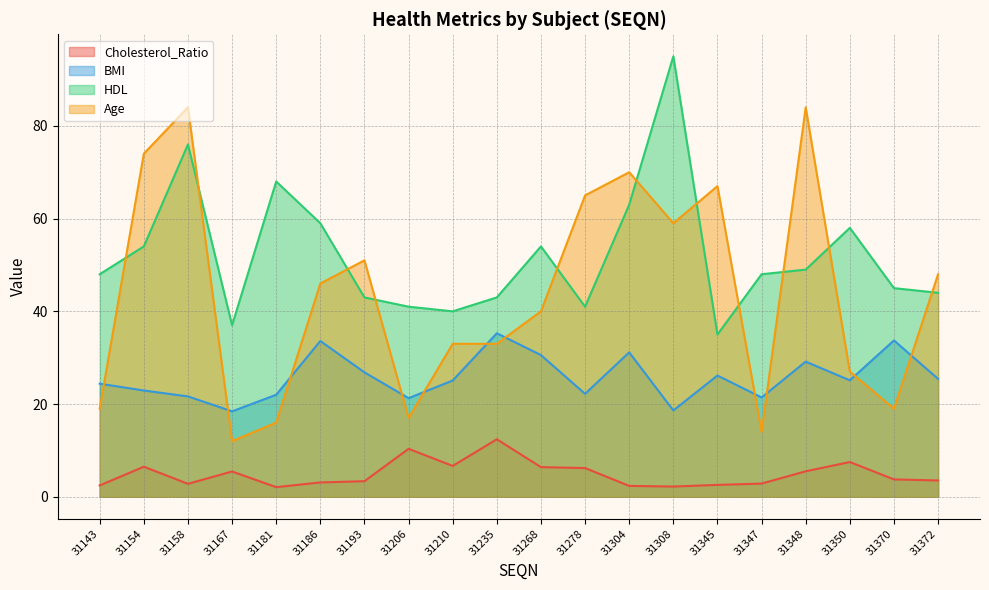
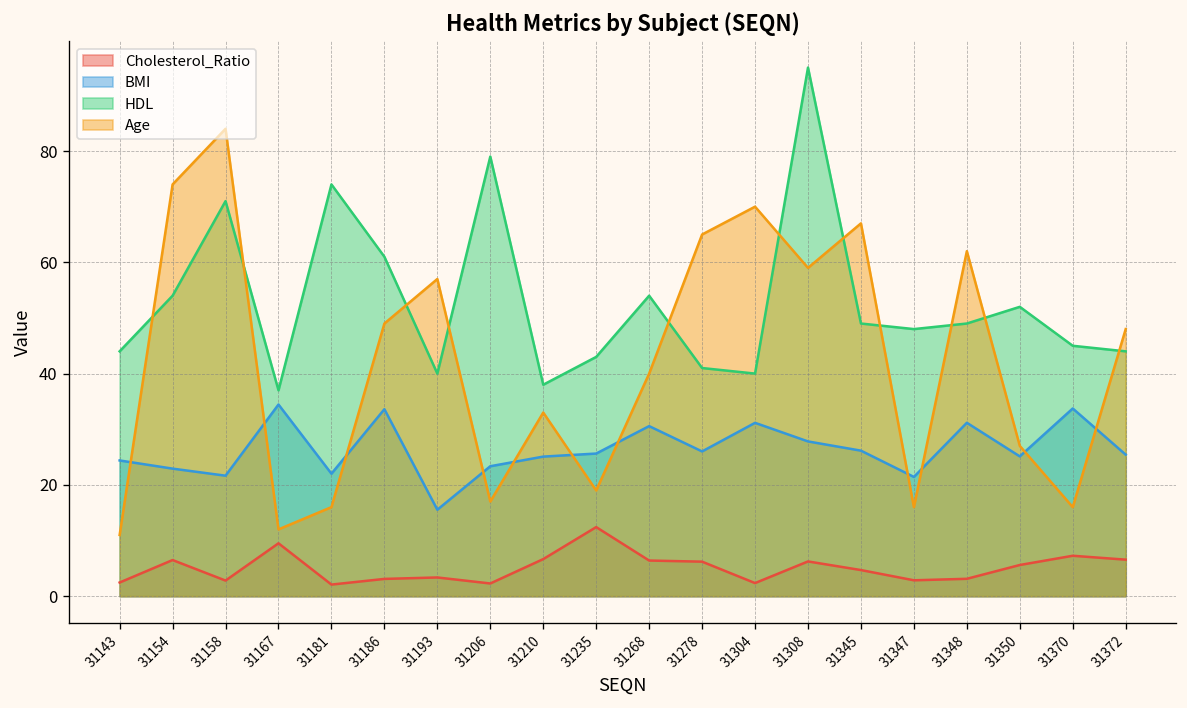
  {
    "Cholesterol_Ratio": {
      "31143": 2,
      "31154": 6,
      "31158": 3,
-     "31167": 5,
+     "31167": 10,
      "31181": 2,
      "31186": 3,
      "31193": 3,
-     "31206": 10,
+     "31206": 2,
      "31210": 7,
      "31235": 12,
      "31268": 6,
      "31278": 6,
      "31304": 2,
-     "31308": 2,
-     "31345": 3,
+     "31308": 6,
+     "31345": 5,
      "31347": 3,
-     "31348": 6,
-     "31350": 8,
-     "31370": 4,
-     "31372": 4
+     "31348": 3,
+     "31350": 6,
+     "31370": 7,
+     "31372": 7
    },
    "BMI": {
      "31143": 24,
      "31154": 23,
      "31158": 22,
-     "31167": 18,
+     "31167": 34,
      "31181": 22,
      "31186": 34,
-     "31193": 27,
-     "31206": 21,
+     "31193": 16,
+     "31206": 23,
      "31210": 25,
-     "31235": 35,
+     "31235": 26,
      "31268": 31,
-     "31278": 22,
+     "31278": 26,
      "31304": 31,
-     "31308": 19,
+     "31308": 28,
      "31345": 26,
      "31347": 21,
-     "31348": 29,
+     "31348": 31,
      "31350": 25,
      "31370": 34,
      "31372": 25
    },
    "HDL": {
-     "31143": 48,
+     "31143": 44,
      "31154": 54,
-     "31158": 76,
+     "31158": 71,
      "31167": 37,
-     "31181": 68,
-     "31186": 59,
-     "31193": 43,
-     "31206": 41,
-     "31210": 40,
+     "31181": 74,
+     "31186": 61,
+     "31193": 40,
+     "31206": 79,
+     "31210": 38,
      "31235": 43,
      "31268": 54,
      "31278": 41,
-     "31304": 63,
+     "31304": 40,
      "31308": 95,
-     "31345": 35,
+     "31345": 49,
      "31347": 48,
      "31348": 49,
-     "31350": 58,
+     "31350": 52,
      "31370": 45,
      "31372": 44
    },
    "Age": {
-     "31143": 19,
+     "31143": 11,
      "31154": 74,
      "31167": 12,
      "31181": 16,
-     "31186": 46,
-     "31193": 51,
+     "31186": 49,
+     "31193": 57,
      "31206": 17,
      "31210": 33,
-     "31235": 33,
+     "31235": 19,
      "31268": 40,
      "31278": 65,
      "31304": 70,
      "31308": 59,
      "31345": 67,
-     "31347": 14,
-     "31348": 84,
+     "31347": 16,
+     "31348": 62,
      "31350": 27,
-     "31370": 19,
+     "31370": 16,
      "31372": 48
    }
  }
